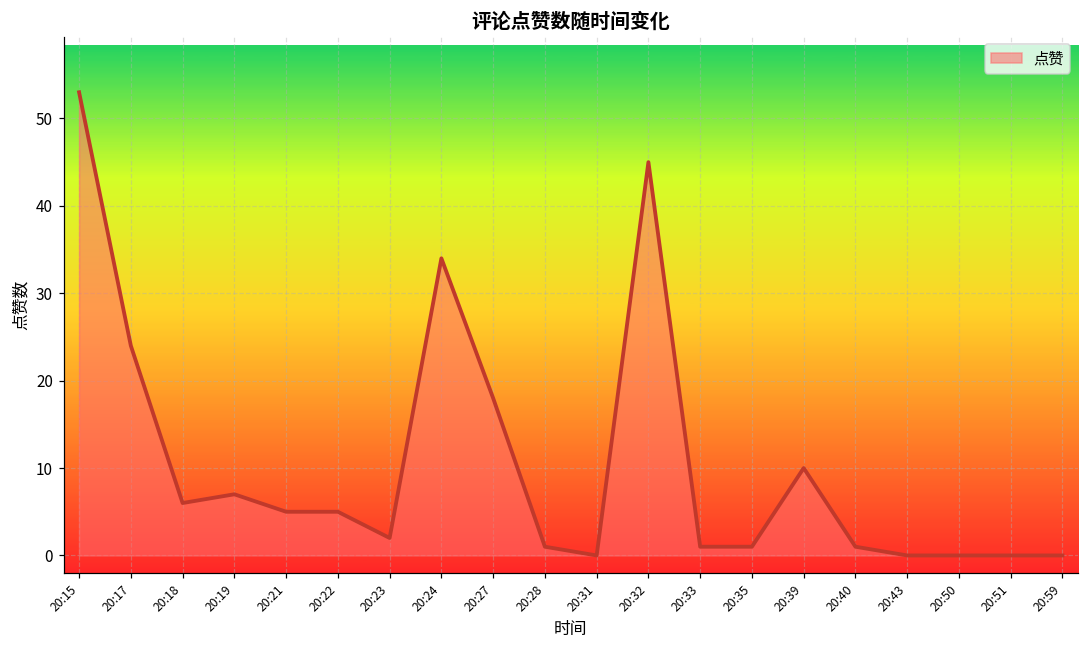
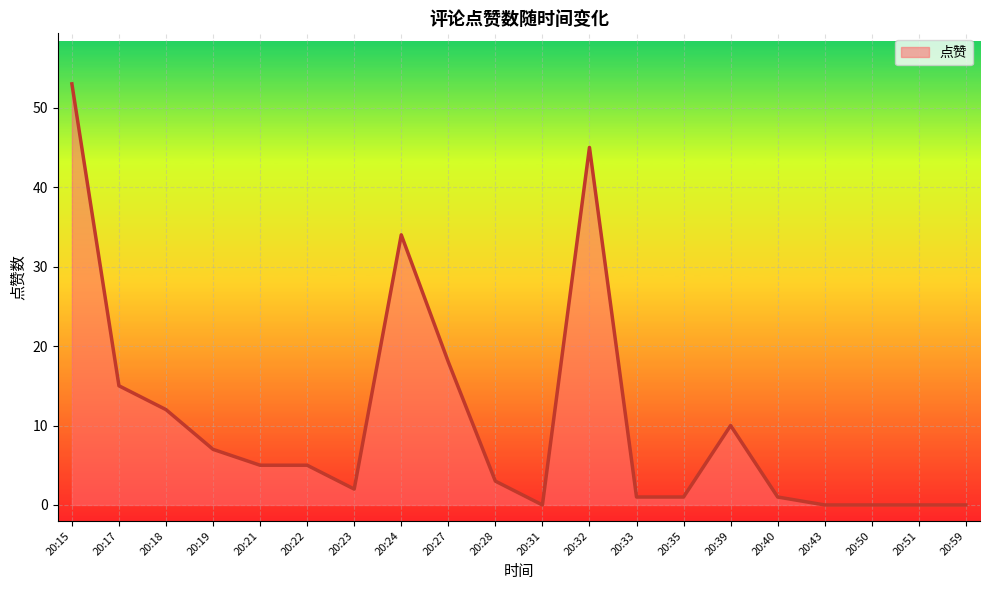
  {
    "20:15": 53,
-   "20:17": 24,
-   "20:18": 6,
+   "20:17": 15,
+   "20:18": 12,
    "20:19": 7,
    "20:21": 5,
    "20:22": 5,
    "20:23": 2,
    "20:24": 34,
    "20:27": 18,
-   "20:28": 1,
+   "20:28": 3,
    "20:31": 0,
    "20:32": 45,
    "20:33": 1,
    "20:35": 1,
    "20:39": 10,
    "20:40": 1,
    "20:43": 0,
    "20:50": 0,
    "20:51": 0,
    "20:59": 0
  }
